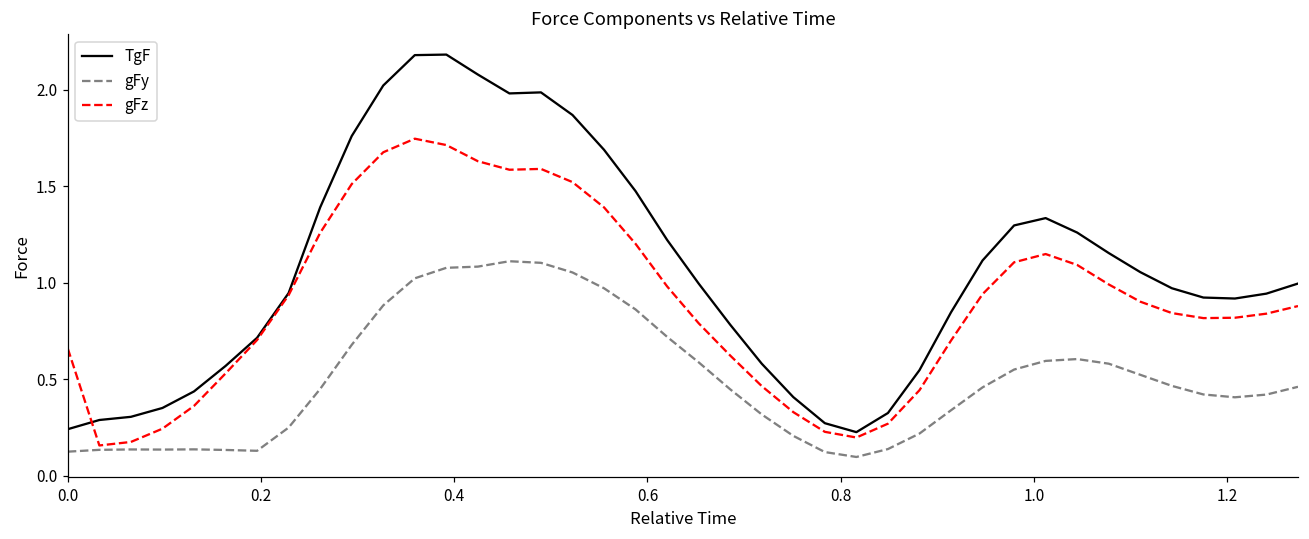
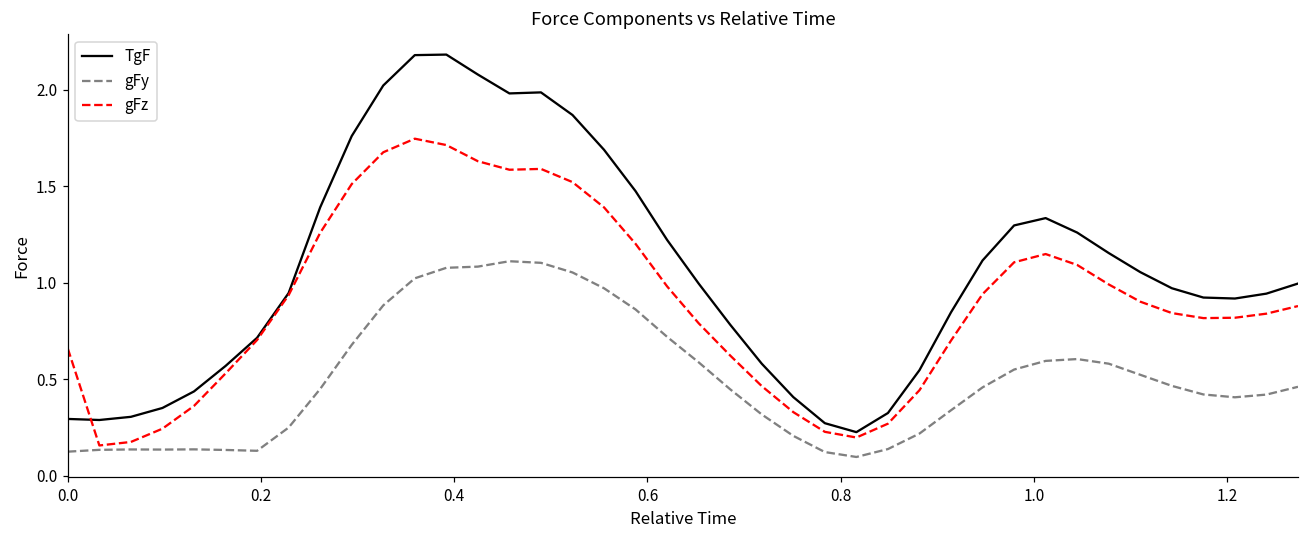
  {
    "TgF": {
-     "0.0": 0.24
+     "0.0": 0.29
    },
    "gFy": {
      "0.0": 0.12
    },
    "gFz": {
      "0.0": 0.66
    }
  }
